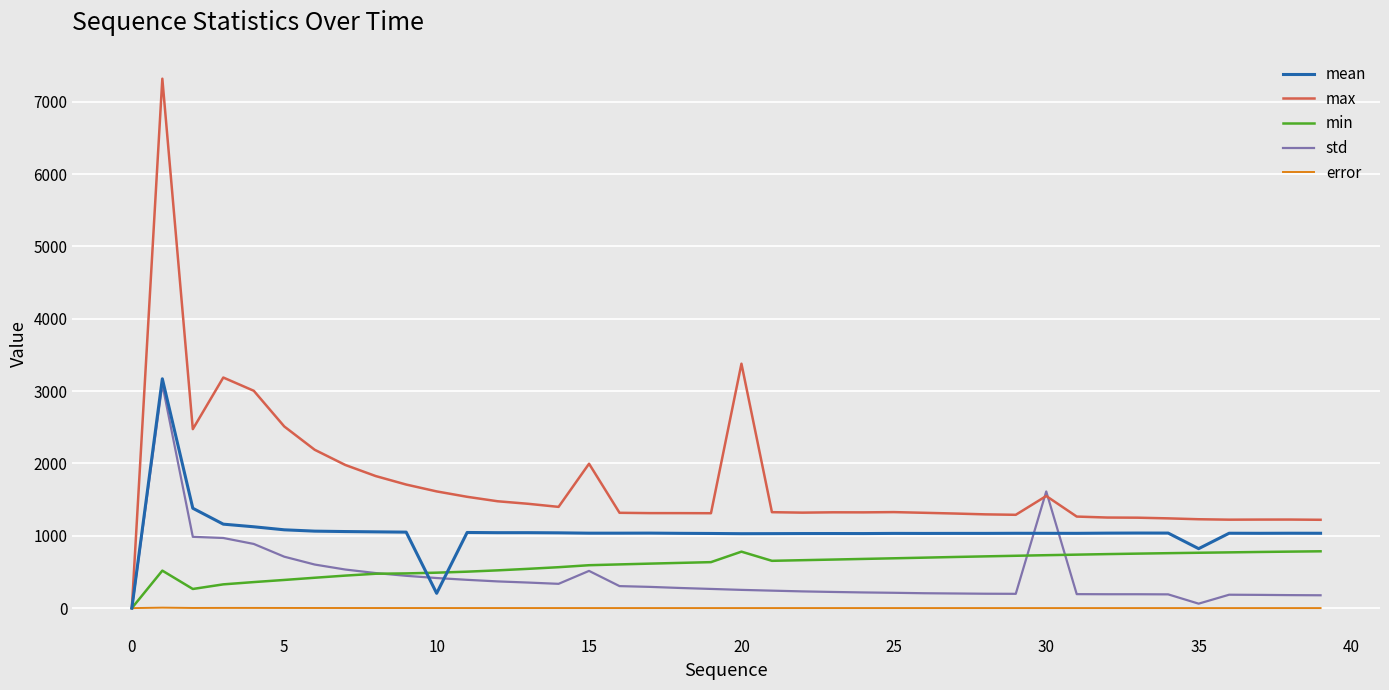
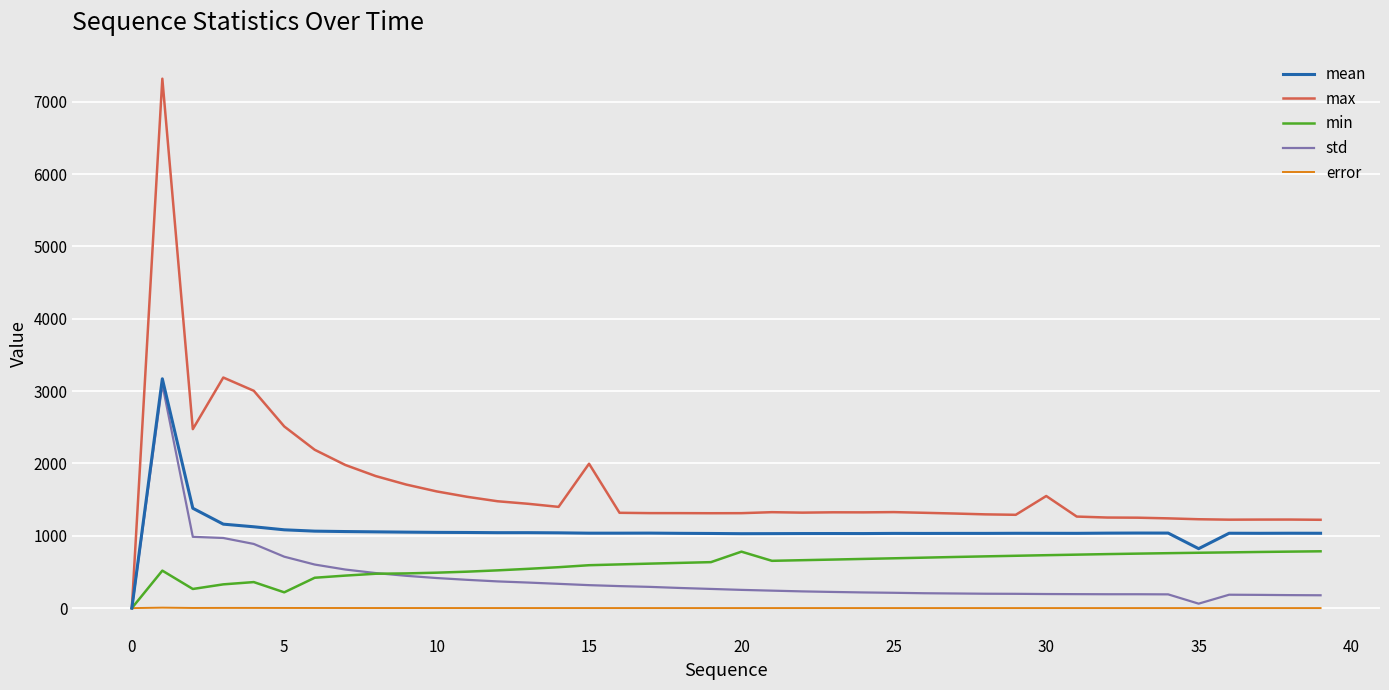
  {
    "mean": {
      "5": 1100,
-     "10": 200,
+     "10": 1000,
      "15": 1000,
      "20": 1000,
      "25": 1000,
      "30": 1000,
      "35": 800
    },
    "max": {
      "5": 2500,
      "10": 1600,
      "15": 2000,
-     "20": 3400,
+     "20": 1300,
      "25": 1300,
      "30": 1500,
      "35": 1200
    },
    "min": {
-     "5": 400,
+     "5": 200,
      "10": 500,
      "15": 600,
      "20": 800,
      "25": 700,
      "30": 700,
      "35": 800
    },
    "std": {
      "5": 700,
      "10": 400,
-     "15": 500,
+     "15": 300,
      "20": 300,
      "25": 200,
-     "30": 1600,
+     "30": 200,
      "35": 100
    },
    "error": {
      "5": 0,
      "10": 0,
      "15": 0,
      "20": 0,
      "25": 0,
      "30": 0,
      "35": 0
    }
  }
